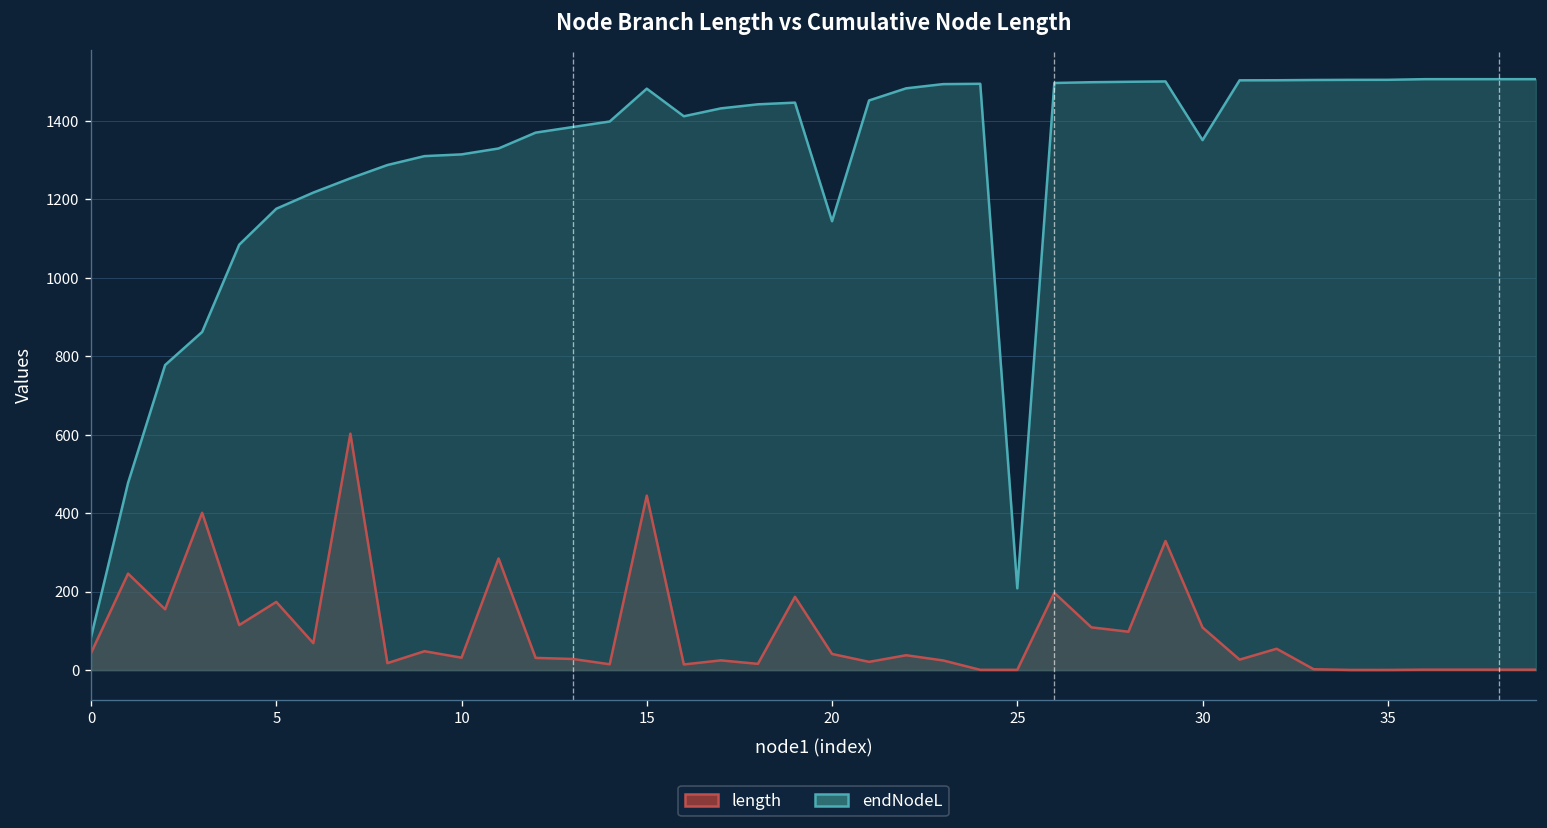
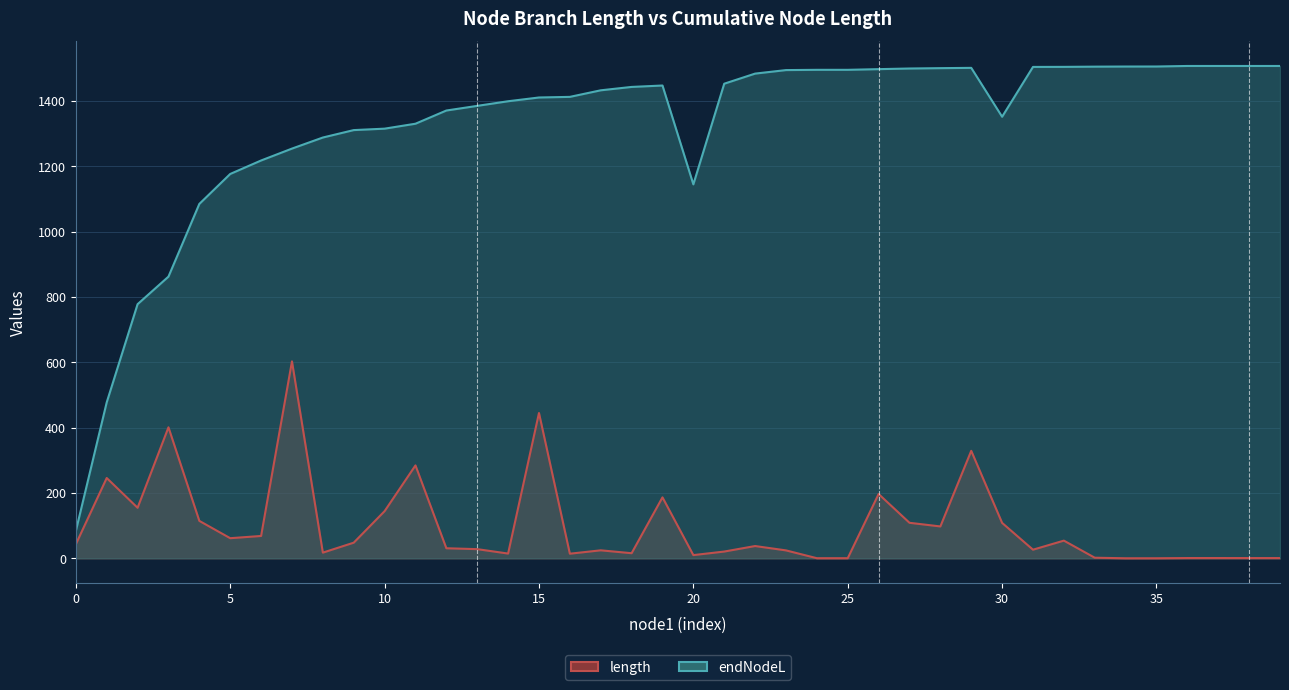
  {
    "length": {
      "0": 40,
-     "5": 170,
-     "10": 30,
+     "5": 60,
+     "10": 140,
      "15": 440,
-     "20": 40,
+     "20": 10,
      "25": 0,
      "30": 110,
      "35": 0
    },
    "endNodeL": {
      "0": 80,
      "5": 1180,
      "10": 1310,
-     "15": 1480,
+     "15": 1410,
      "20": 1140,
-     "25": 210,
+     "25": 1490,
      "30": 1350,
      "35": 1510
    }
  }
